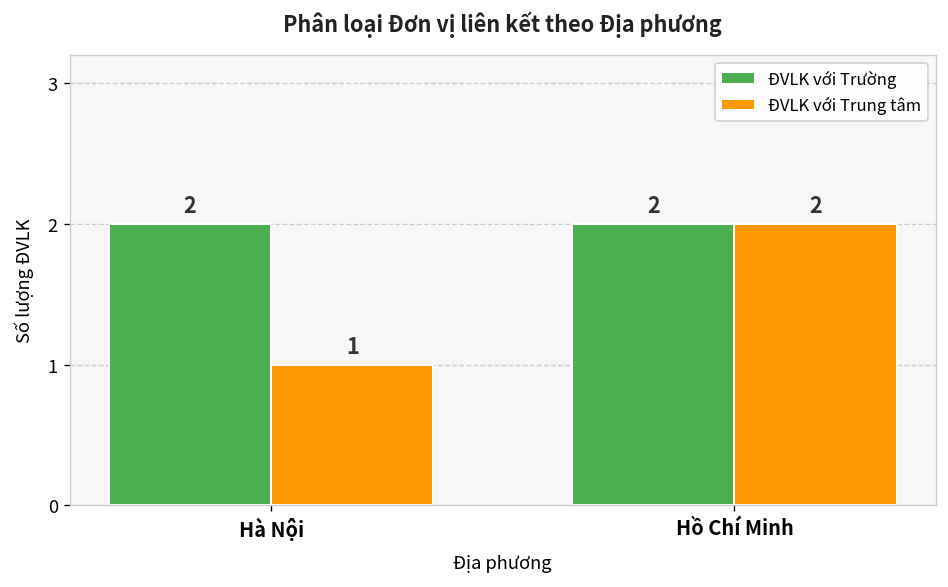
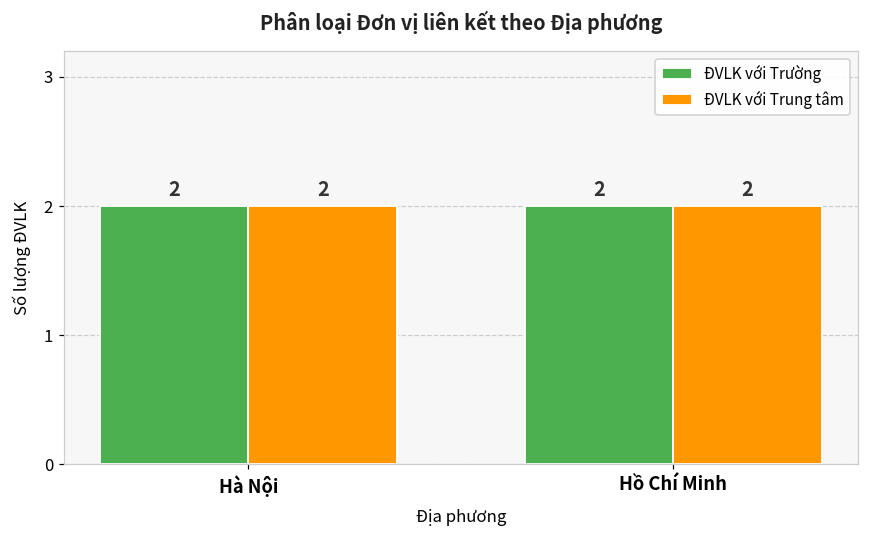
  {
    "ĐVLK với Trường": {
      "Hà Nội": 2,
      "Hồ Chí Minh": 2
    },
    "ĐVLK với Trung tâm": {
-     "Hà Nội": 1,
+     "Hà Nội": 2,
      "Hồ Chí Minh": 2
    }
  }
